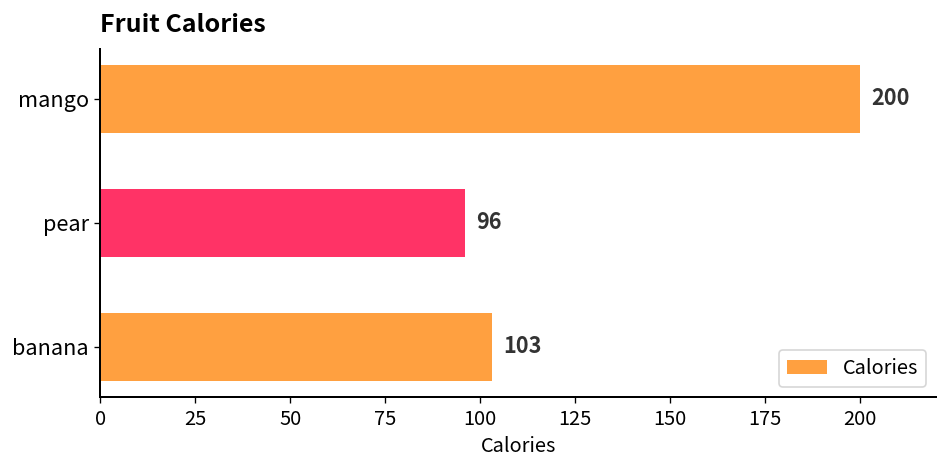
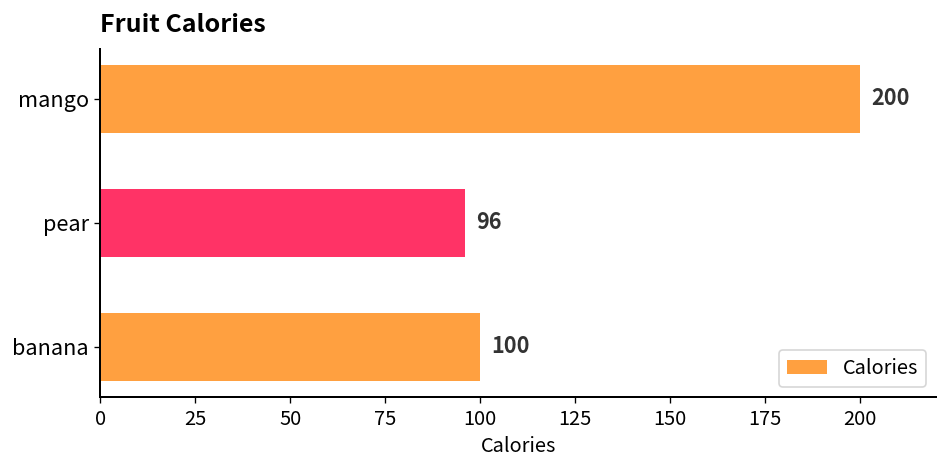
  {
    "mango": 200,
    "pear": 96,
-   "banana": 103
+   "banana": 100
  }
